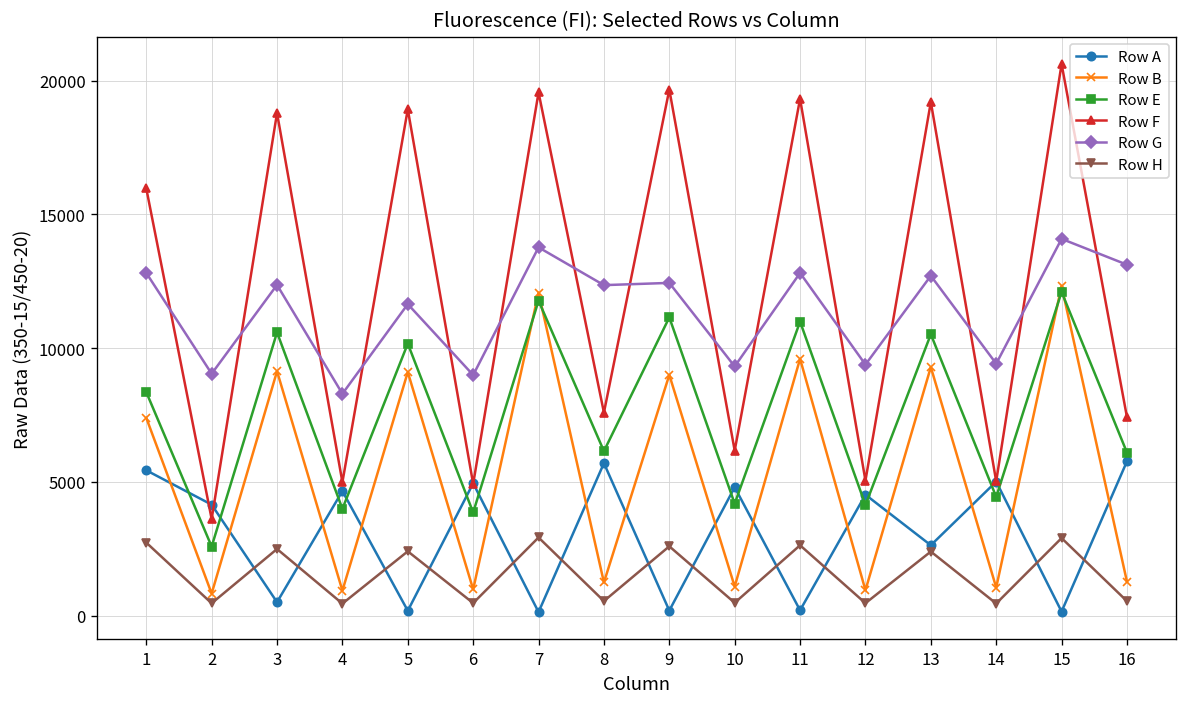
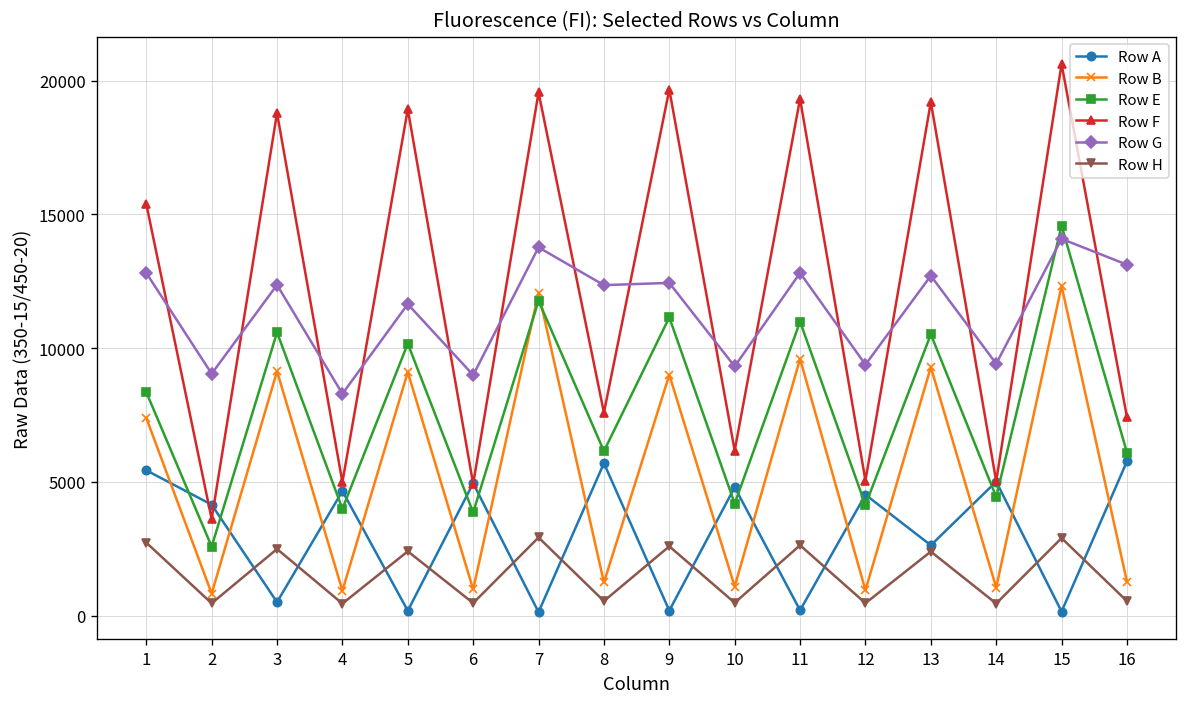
  {
    "Row A": {
      "1": 5400,
      "2": 4100,
      "3": 500,
      "4": 4700,
      "5": 200,
      "7": 100,
      "8": 5700,
      "9": 200,
      "10": 4800,
      "11": 200,
      "12": 4500,
      "13": 2600,
      "15": 200,
      "16": 5800
    },
    "Row B": {
      "1": 7400,
      "2": 800,
      "3": 9100,
      "4": 900,
      "5": 9100,
      "6": 1000,
      "7": 12100,
      "8": 1200,
      "9": 9000,
      "10": 1100,
      "11": 9600,
      "12": 1000,
      "13": 9300,
      "14": 1100,
      "15": 12300,
      "16": 1300
    },
    "Row E": {
      "1": 8400,
      "2": 2600,
      "3": 10600,
      "4": 4000,
      "5": 10200,
      "6": 3900,
      "7": 11800,
      "8": 6100,
      "9": 11200,
      "10": 4200,
      "11": 11000,
      "12": 4100,
      "13": 10500,
      "14": 4400,
-     "15": 12100,
+     "15": 14600,
      "16": 6100
    },
    "Row F": {
-     "1": 16000,
+     "1": 15400,
      "2": 3600,
      "3": 18800,
      "4": 5000,
      "5": 18900,
      "7": 19600,
      "8": 7600,
      "9": 19700,
      "10": 6200,
      "11": 19300,
      "12": 5000,
      "13": 19200,
      "15": 20600,
      "16": 7400
    },
    "Row G": {
      "1": 12800,
      "2": 9000,
      "3": 12400,
      "4": 8300,
      "5": 11600,
      "6": 9000,
      "7": 13800,
      "8": 12400,
      "9": 12400,
      "10": 9300,
      "11": 12800,
      "12": 9400,
      "13": 12700,
      "14": 9400,
      "15": 14100,
      "16": 13100
    },
    "Row H": {
      "1": 2700,
      "2": 500,
      "3": 2500,
      "4": 400,
      "5": 2400,
      "6": 500,
      "7": 2900,
      "8": 500,
      "9": 2600,
      "10": 500,
      "11": 2600,
      "12": 500,
      "13": 2400,
      "14": 500,
      "15": 2900,
      "16": 500
    }
  }
